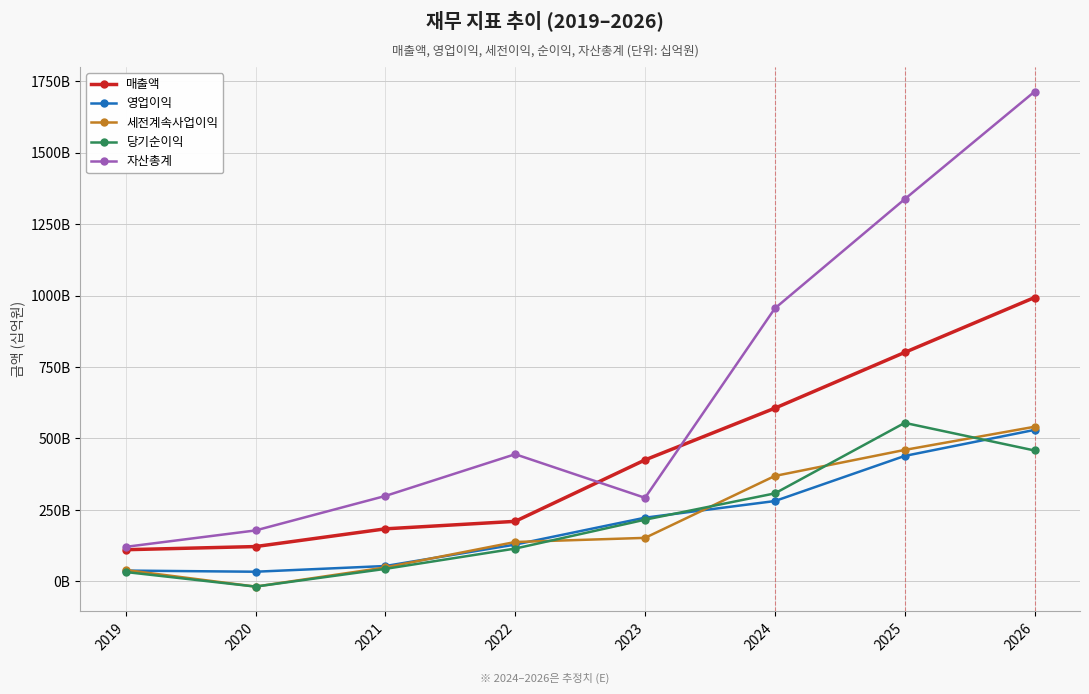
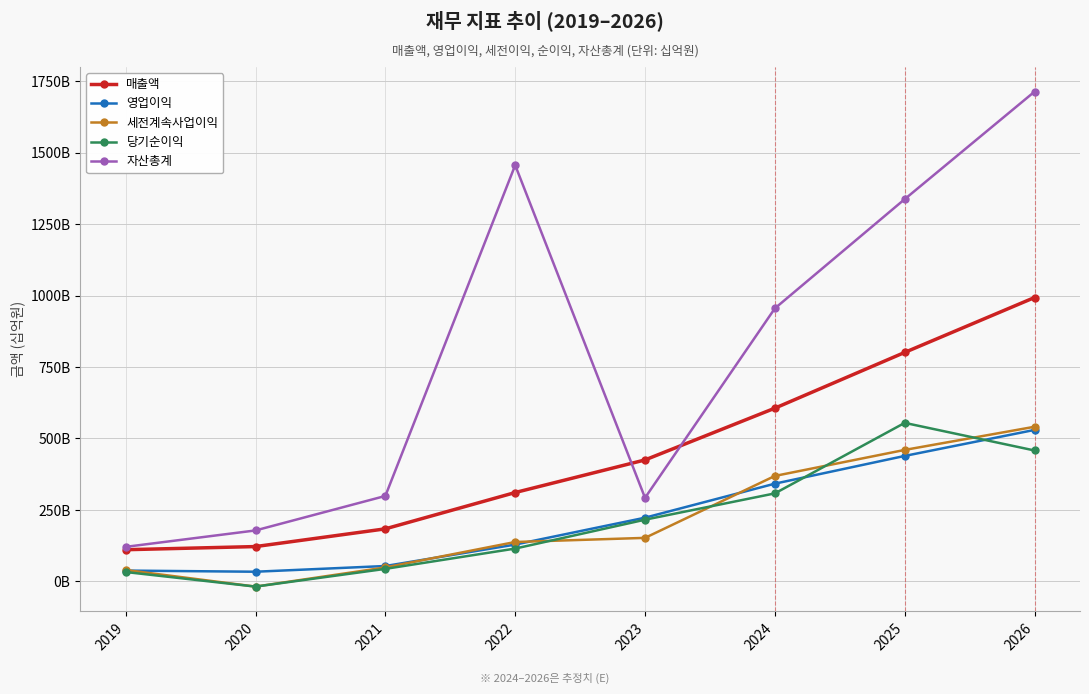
  {
    "매출액": {
      "2019": 110000000000,
      "2020": 120000000000,
      "2021": 180000000000,
-     "2022": 210000000000,
+     "2022": 310000000000,
      "2023": 430000000000,
      "2024": 610000000000,
      "2025": 800000000000,
      "2026": 990000000000
    },
    "영업이익": {
      "2020": 30000000000,
      "2022": 130000000000,
-     "2024": 280000000000,
+     "2024": 340000000000,
      "2025": 440000000000,
      "2026": 530000000000
    },
    "세전계속사업이익": {
      "2022": 140000000000,
      "2023": 150000000000,
      "2024": 370000000000,
      "2025": 460000000000,
      "2026": 540000000000
    },
    "당기순이익": {
      "2022": 120000000000,
      "2024": 310000000000,
      "2025": 550000000000,
      "2026": 460000000000
    },
    "자산총계": {
      "2019": 120000000000,
      "2020": 180000000000,
      "2021": 300000000000,
-     "2022": 450000000000,
+     "2022": 1460000000000,
      "2023": 290000000000,
      "2024": 960000000000,
      "2025": 1340000000000,
      "2026": 1710000000000
    }
  }
